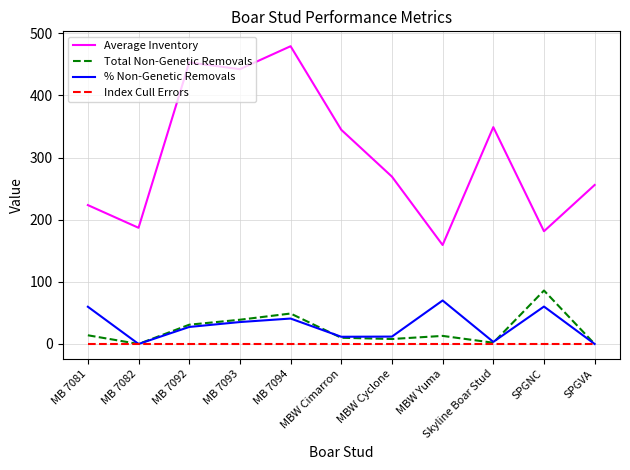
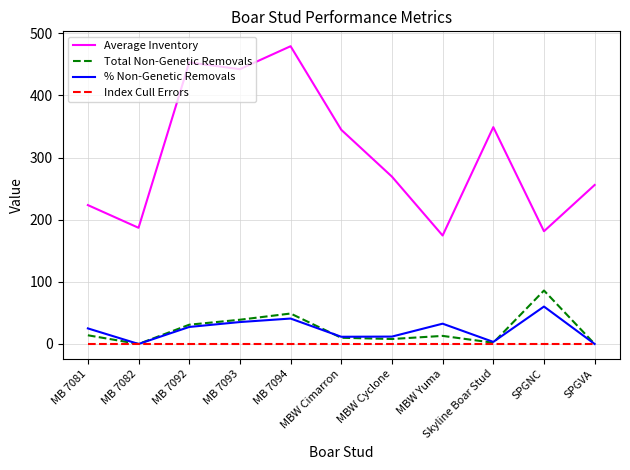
  {
    "Average Inventory": {
      "MB 7081": 220,
      "MB 7082": 190,
      "MB 7094": 480,
      "MBW Cimarron": 340,
      "MBW Cyclone": 270,
-     "MBW Yuma": 160,
+     "MBW Yuma": 170,
      "Skyline Boar Stud": 350,
      "SPGNC": 180,
      "SPGVA": 260
    },
    "Total Non-Genetic Removals": {
      "MB 7081": 10,
      "MB 7094": 50,
      "MBW Yuma": 10,
      "SPGNC": 90
    },
    "% Non-Genetic Removals": {
-     "MB 7081": 60,
+     "MB 7081": 30,
      "MB 7094": 40,
-     "MBW Yuma": 70,
+     "MBW Yuma": 30,
      "SPGNC": 60
    },
    "Index Cull Errors": {
      "MB 7081": 0,
      "MB 7092": 0,
      "MB 7093": 0,
      "MB 7094": 0,
      "MBW Cimarron": 0,
      "MBW Cyclone": 0,
      "MBW Yuma": 0,
      "SPGNC": 0
    }
  }
